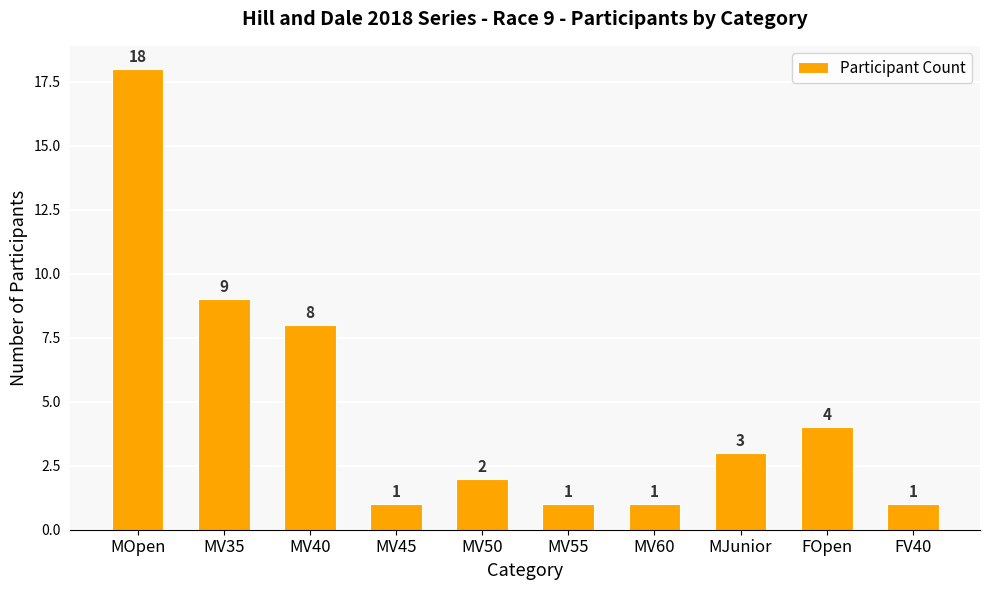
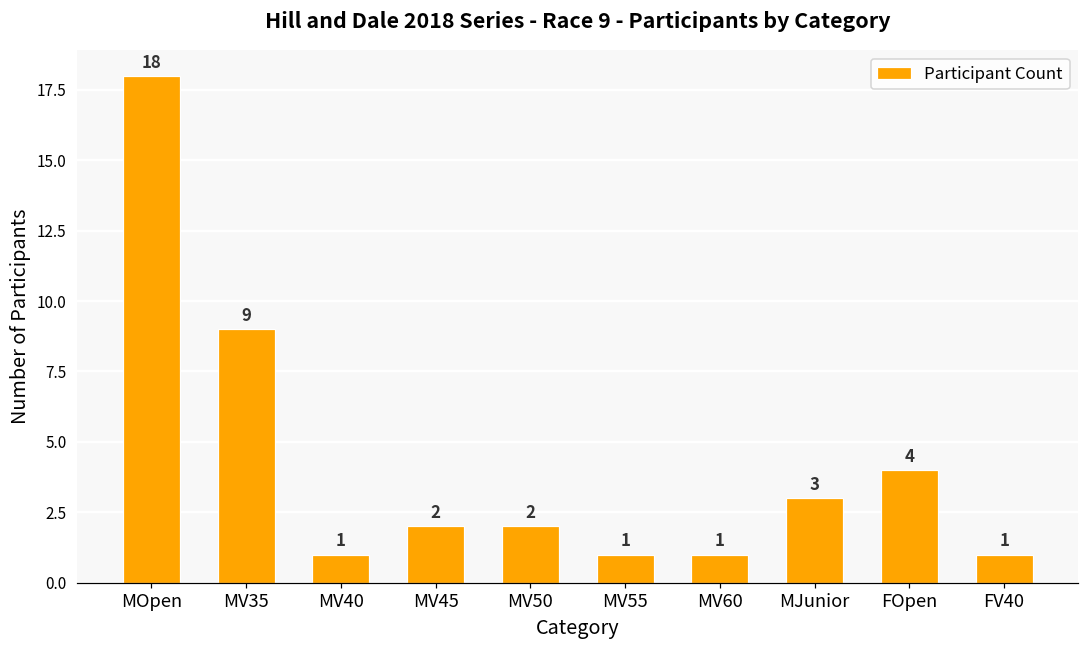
  {
    "MOpen": 18,
    "MV35": 9,
-   "MV40": 8,
-   "MV45": 1,
+   "MV40": 1,
+   "MV45": 2,
    "MV50": 2,
    "MV55": 1,
    "MV60": 1,
    "MJunior": 3,
    "FOpen": 4,
    "FV40": 1
  }
